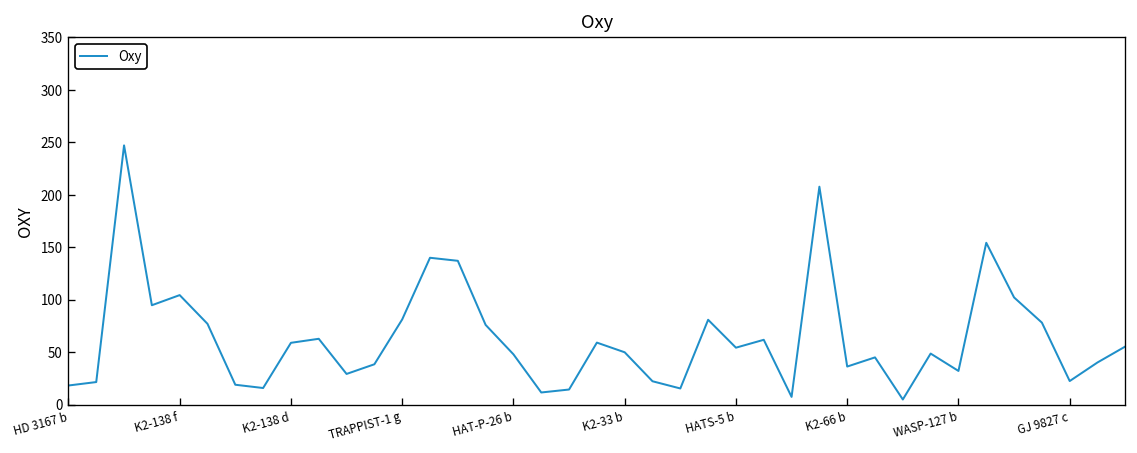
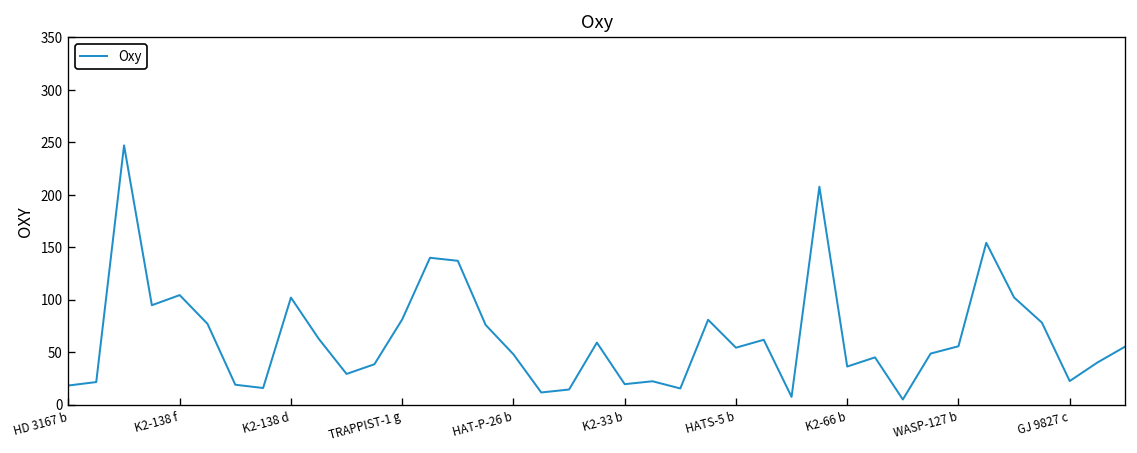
  {
    "HD 3167 b": 20,
    "K2-138 f": 100,
-   "K2-138 d": 60,
+   "K2-138 d": 100,
    "TRAPPIST-1 g": 80,
    "HAT-P-26 b": 50,
-   "K2-33 b": 50,
+   "K2-33 b": 20,
    "HATS-5 b": 50,
    "K2-66 b": 40,
-   "WASP-127 b": 30,
+   "WASP-127 b": 60,
    "GJ 9827 c": 20
  }
